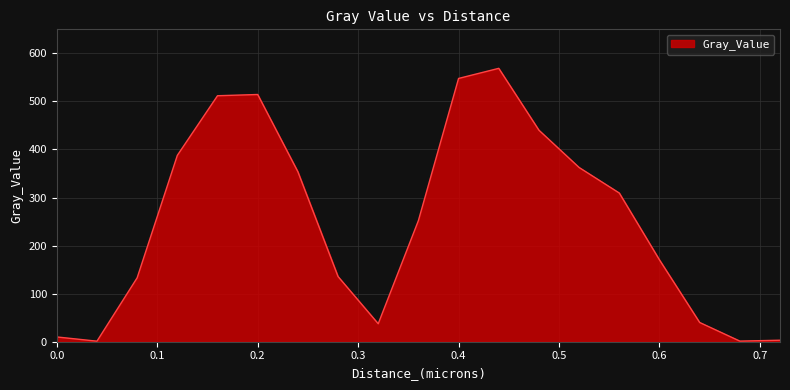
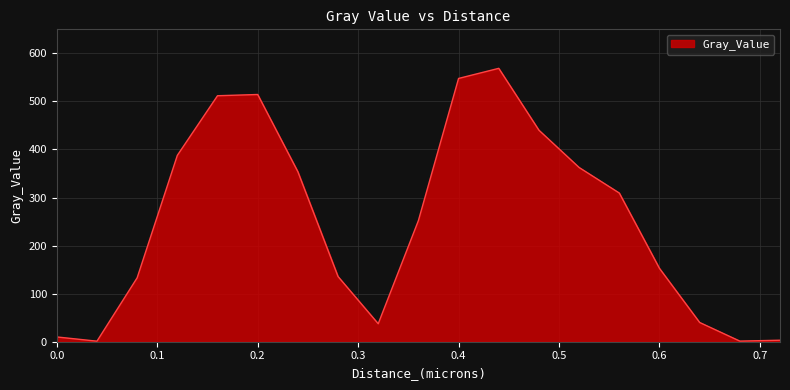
  {
    "0.0": 10,
    "0.2": 510,
    "0.4": 550,
-   "0.6": 170
+   "0.6": 150
  }
